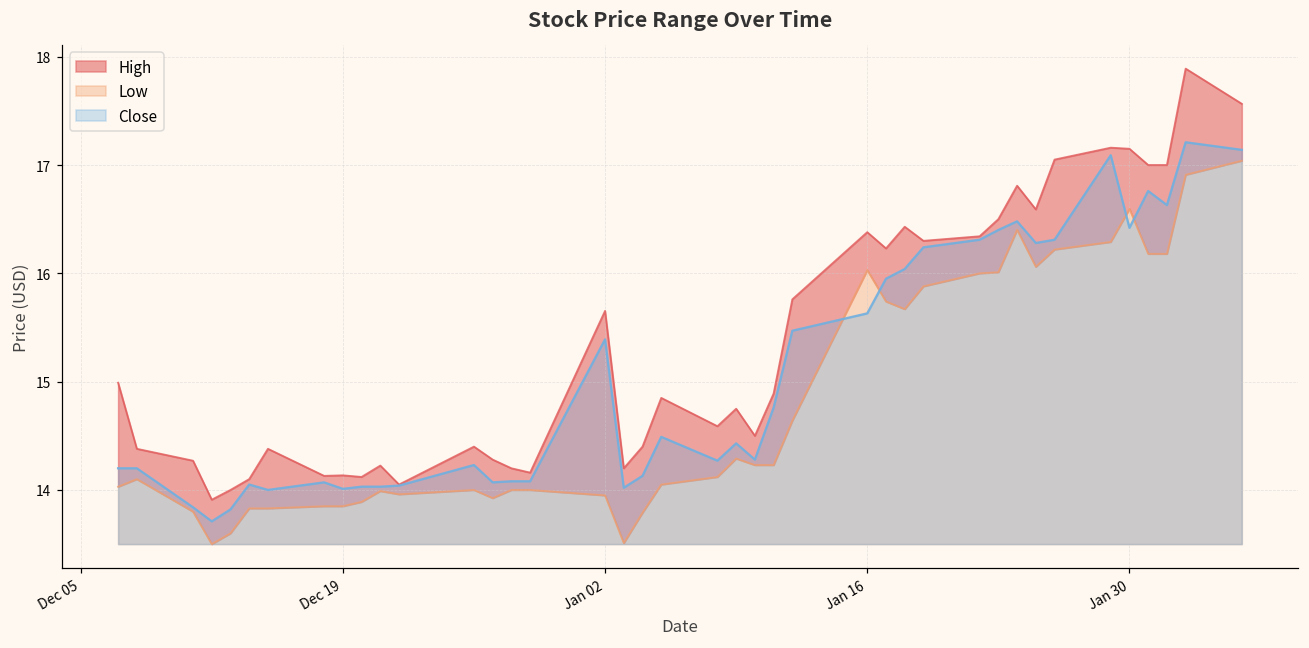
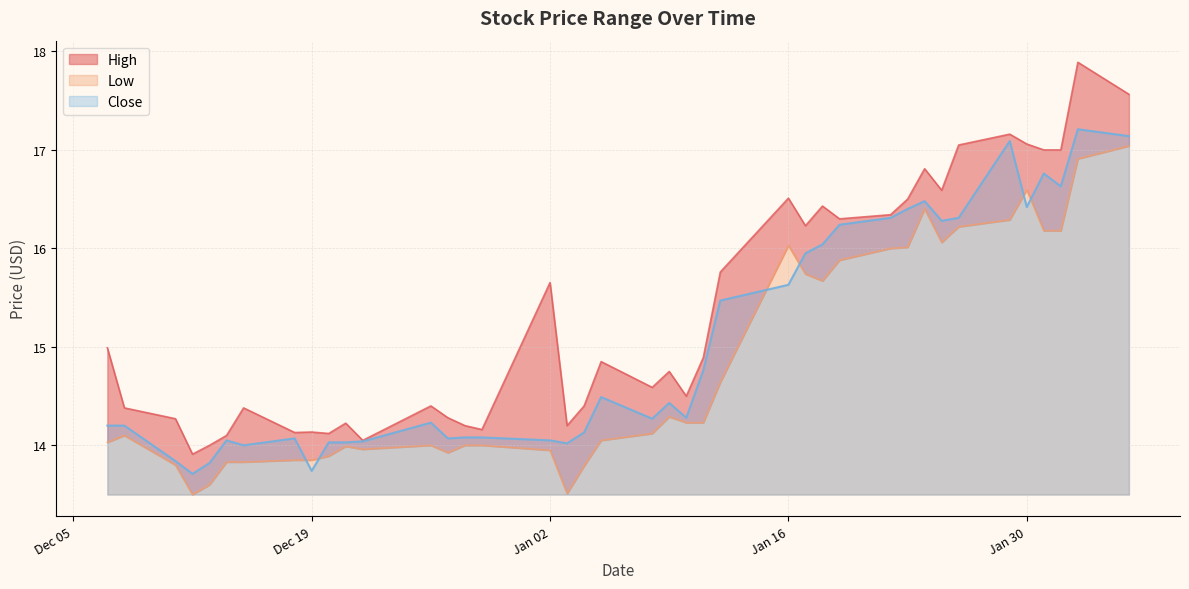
  {
    "High": {
      "Dec 19": 14.1,
      "Jan 02": 15.7,
-     "Jan 16": 16.4,
-     "Jan 30": 17.2
+     "Jan 16": 16.5,
+     "Jan 30": 17.1
    },
    "Low": {
      "Dec 19": 13.9,
      "Jan 02": 14.0,
      "Jan 16": 16.0,
      "Jan 30": 16.6
    },
    "Close": {
-     "Dec 19": 14.0,
-     "Jan 02": 15.4,
+     "Dec 19": 13.7,
+     "Jan 02": 14.1,
      "Jan 16": 15.6,
      "Jan 30": 16.4
    }
  }
